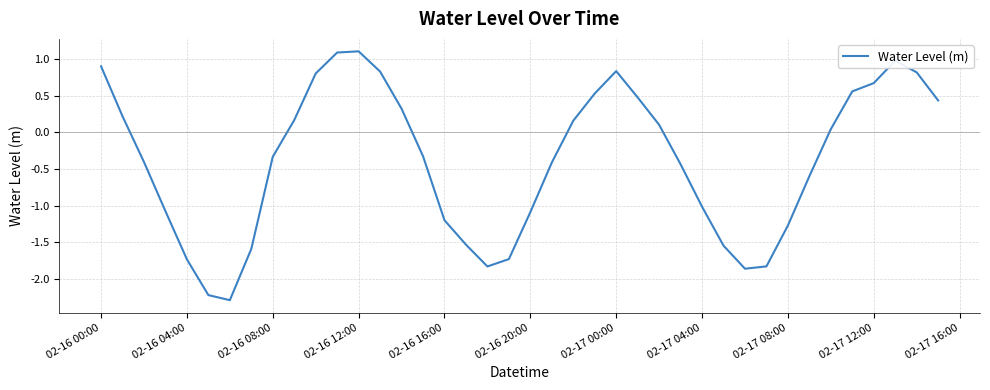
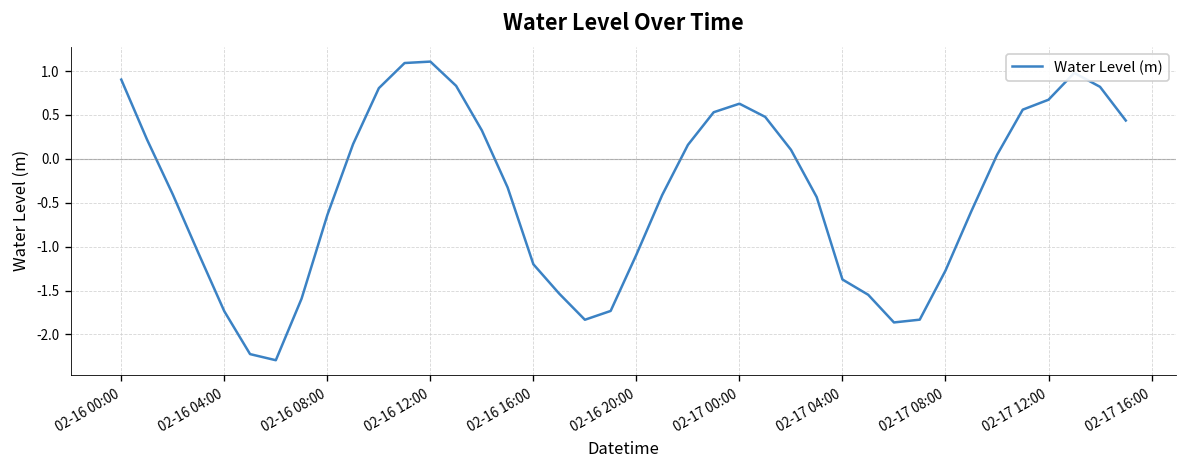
  {
    "02-16 00:00": 0.9,
    "02-16 04:00": -1.7,
-   "02-16 08:00": -0.3,
+   "02-16 08:00": -0.6,
    "02-16 12:00": 1.1,
    "02-16 16:00": -1.2,
    "02-16 20:00": -1.1,
-   "02-17 00:00": 0.8,
-   "02-17 04:00": -1.0,
+   "02-17 00:00": 0.6,
+   "02-17 04:00": -1.4,
    "02-17 08:00": -1.3,
    "02-17 12:00": 0.7
  }
